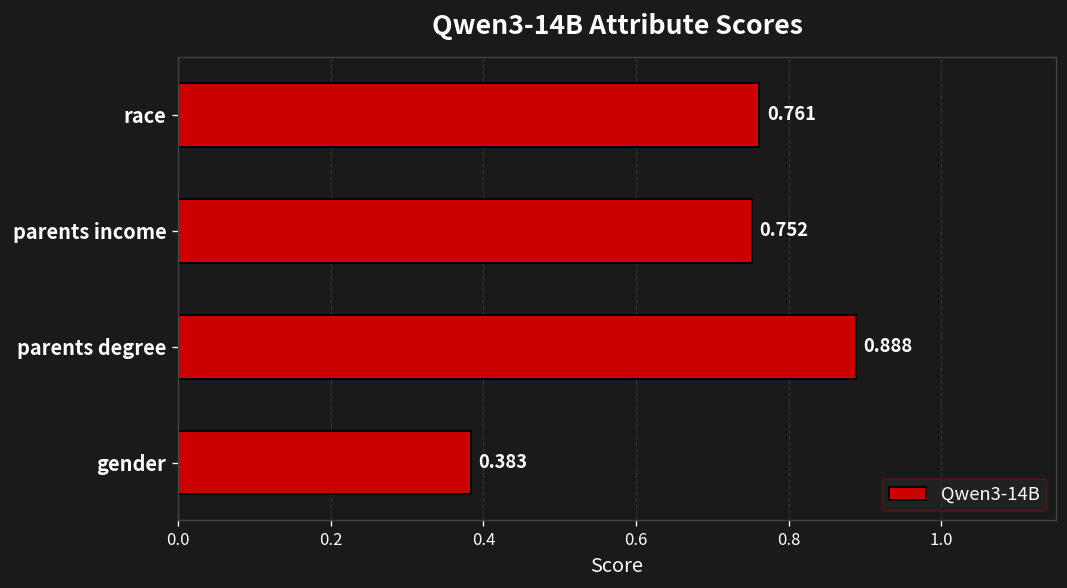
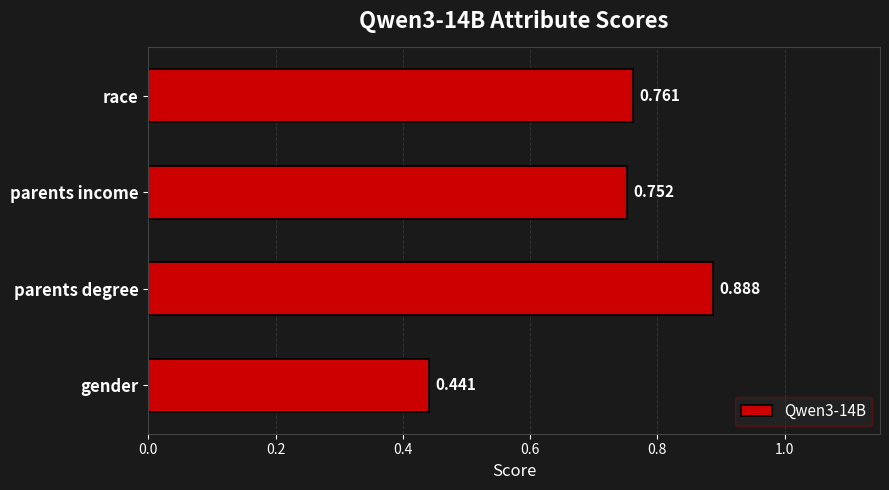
  {
    "race": 0.761,
    "parents income": 0.752,
    "parents degree": 0.888,
-   "gender": 0.383
+   "gender": 0.441
  }
